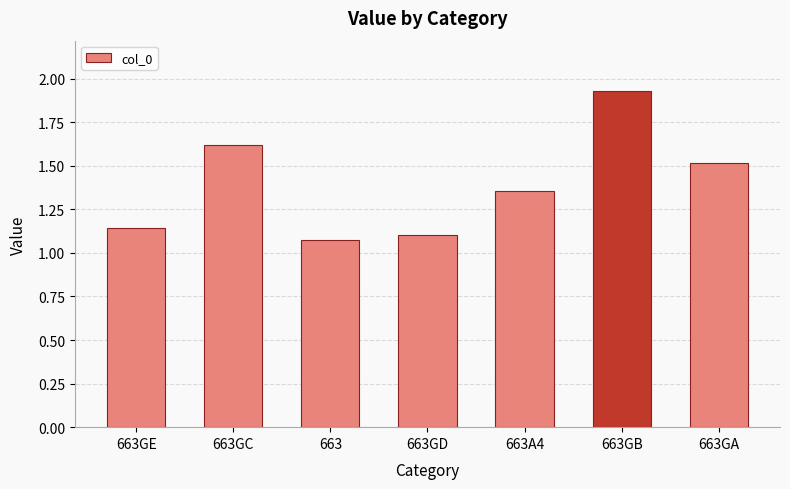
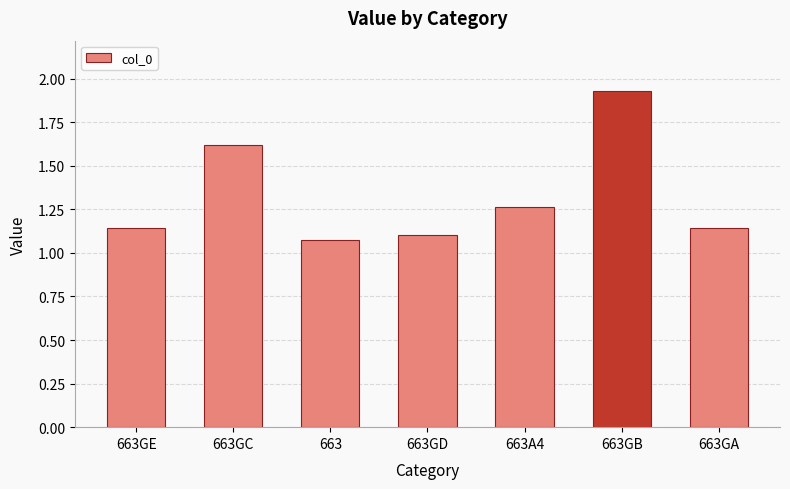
  {
    "663GE": 1.14,
    "663GC": 1.62,
    "663": 1.07,
    "663GD": 1.10,
-   "663A4": 1.36,
+   "663A4": 1.27,
    "663GB": 1.93,
-   "663GA": 1.52
+   "663GA": 1.14
  }
